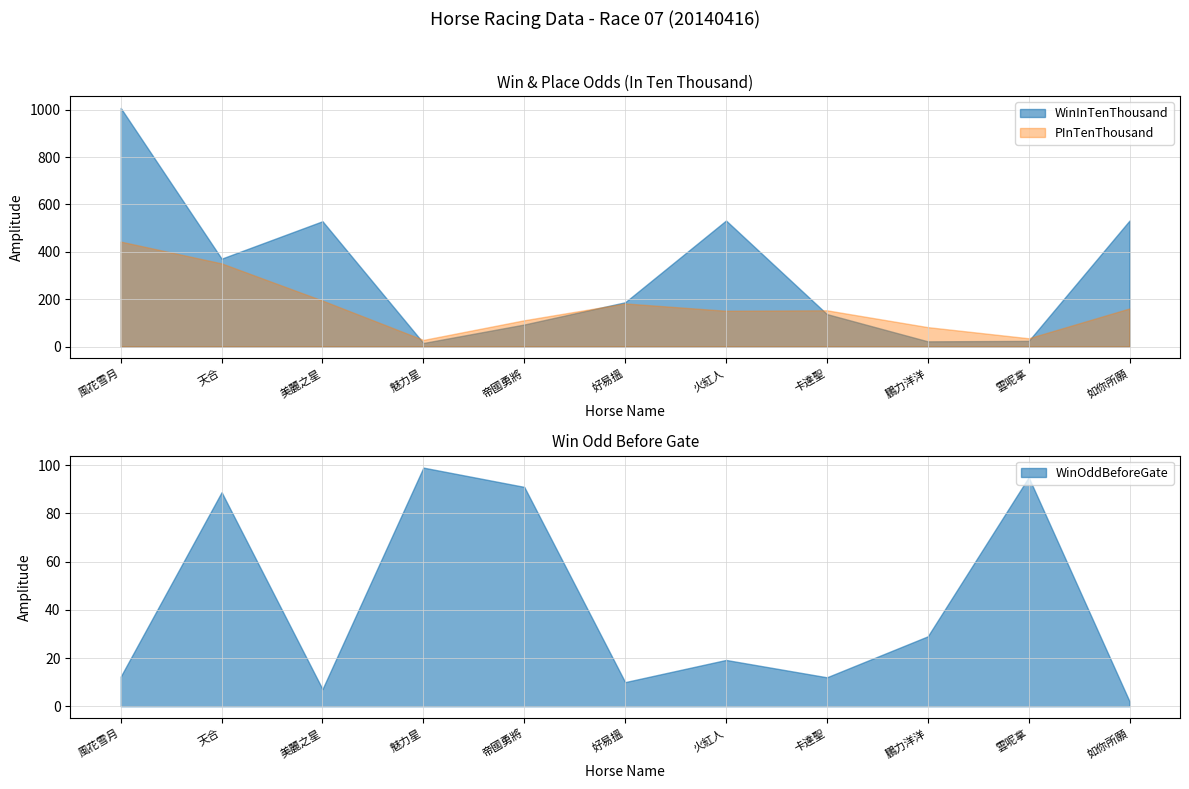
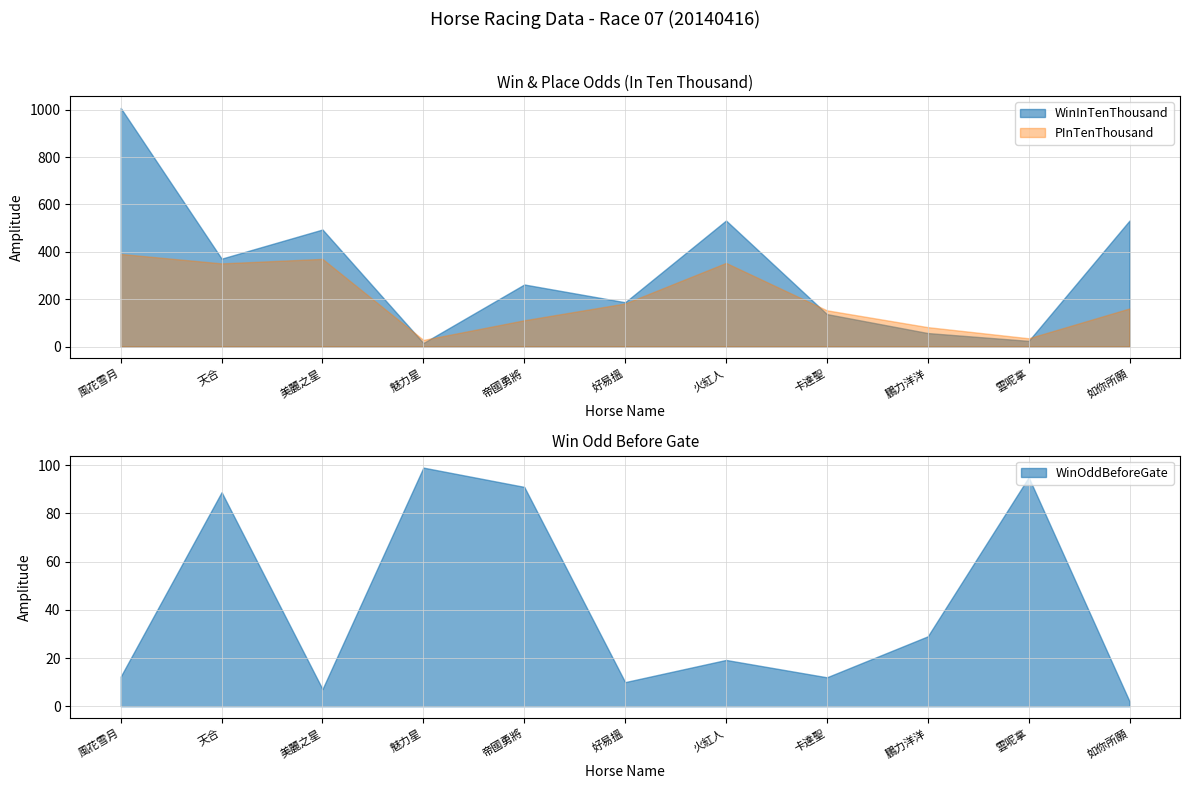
  {
    "Win & Place Odds (In Ten Thousand)": {
      "WinInTenThousand": {
        "風花雪月": 1010,
        "天合": 370,
-       "美麗之星": 530,
+       "美麗之星": 490,
        "魅力星": 20,
-       "帝國勇將": 90,
+       "帝國勇將": 260,
        "火紅人": 530,
        "卡達聖": 140,
-       "鵬力洋洋": 20,
+       "鵬力洋洋": 60,
        "雲呢拿": 20,
        "如你所願": 530
      },
      "PInTenThousand": {
-       "風花雪月": 440,
+       "風花雪月": 390,
        "天合": 350,
-       "美麗之星": 190,
+       "美麗之星": 370,
        "魅力星": 30,
        "帝國勇將": 110,
-       "火紅人": 150,
+       "火紅人": 350,
        "卡達聖": 150,
        "鵬力洋洋": 80,
        "雲呢拿": 40,
        "如你所願": 160
      }
    },
    "Win Odd Before Gate": {
      "風花雪月": 12,
      "天合": 89,
      "美麗之星": 7,
      "魅力星": 99,
      "帝國勇將": 91,
      "好易搵": 10,
      "火紅人": 19,
      "卡達聖": 12,
      "鵬力洋洋": 29,
      "如你所願": 2
    }
  }
